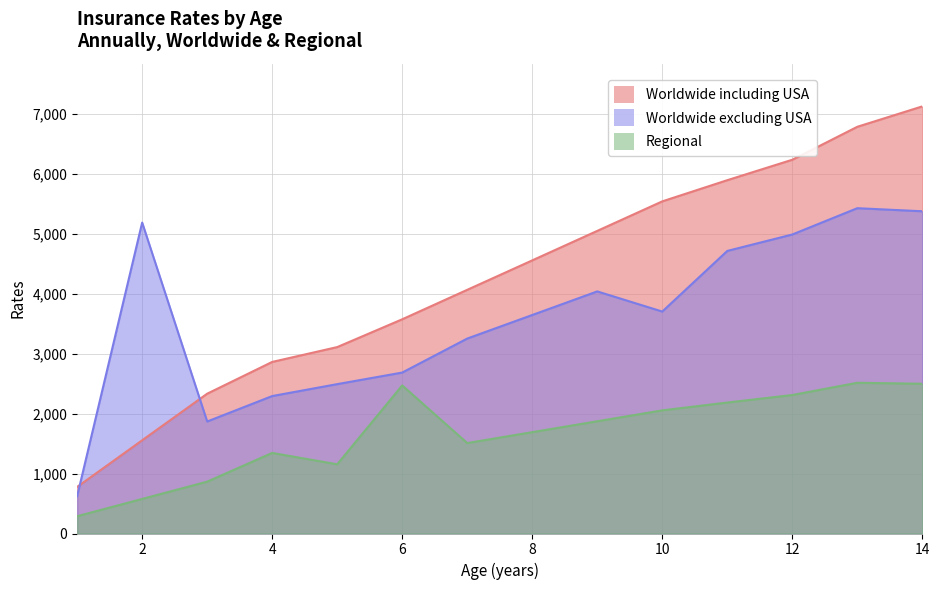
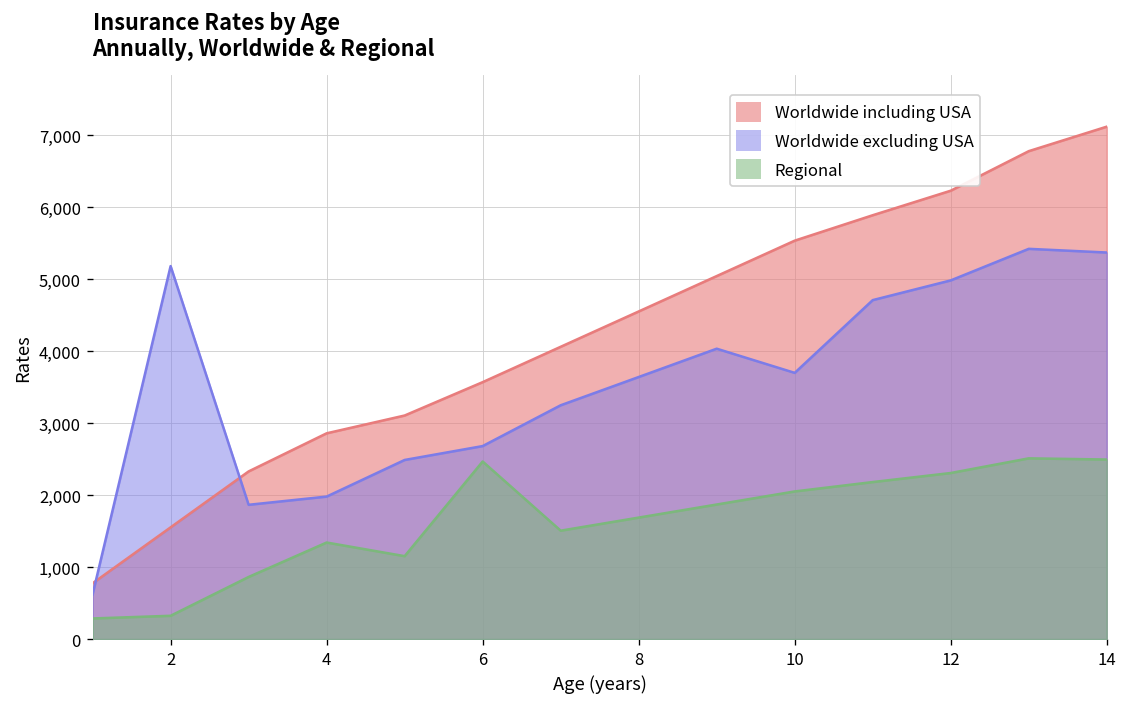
  {
    "Worldwide including USA": {
      "2": "1,600",
      "4": "2,900",
      "6": "3,600",
      "8": "4,600",
      "10": "5,500",
      "12": "6,200",
      "14": "7,100"
    },
    "Worldwide excluding USA": {
      "2": "5,200",
-     "4": "2,300",
+     "4": "2,000",
      "6": "2,700",
      "8": "3,600",
      "10": "3,700",
      "12": "5,000",
      "14": "5,400"
    },
    "Regional": {
-     "2": "600",
+     "2": "300",
      "4": "1,300",
      "6": "2,500",
      "8": "1,700",
      "10": "2,100",
      "12": "2,300",
      "14": "2,500"
    }
  }
